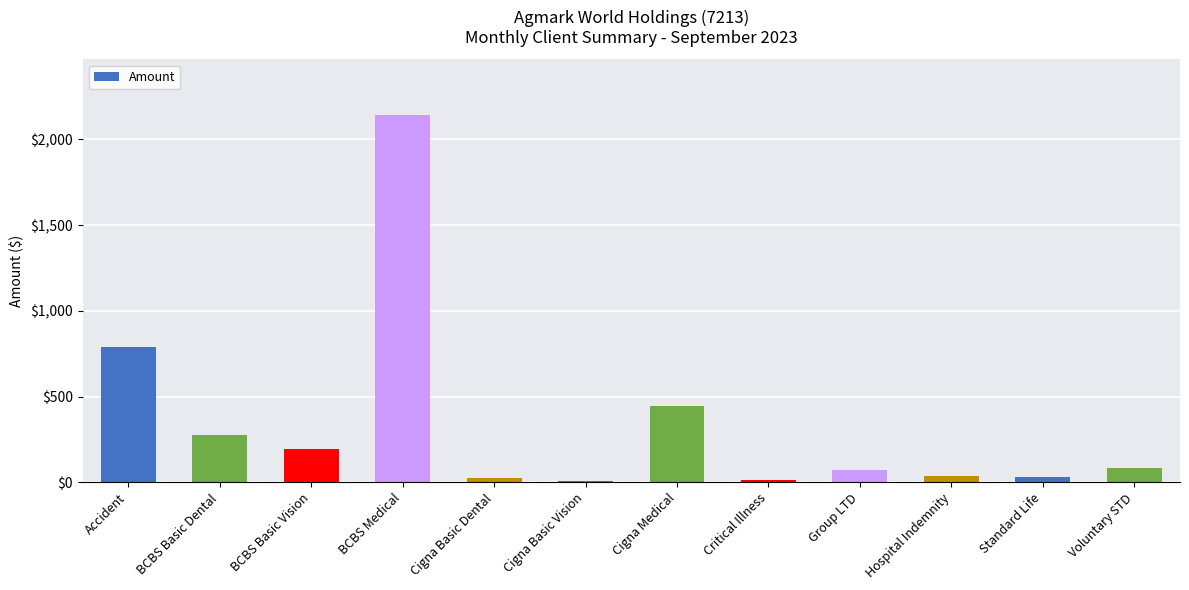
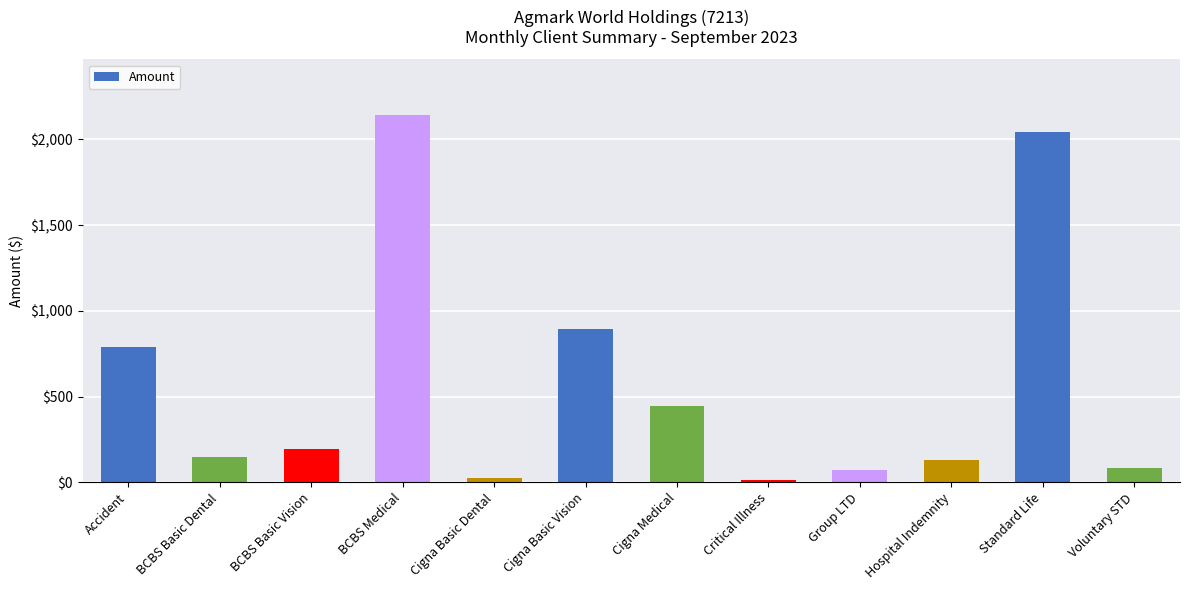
  {
    "Accident": "$790",
-   "BCBS Basic Dental": "$280",
+   "BCBS Basic Dental": "$150",
    "BCBS Basic Vision": "$190",
    "BCBS Medical": "$2,150",
    "Cigna Basic Dental": "$20",
-   "Cigna Basic Vision": "$10",
+   "Cigna Basic Vision": "$900",
    "Cigna Medical": "$440",
    "Group LTD": "$70",
-   "Hospital Indemnity": "$40",
-   "Standard Life": "$30",
+   "Hospital Indemnity": "$130",
+   "Standard Life": "$2,050",
    "Voluntary STD": "$80"
  }
